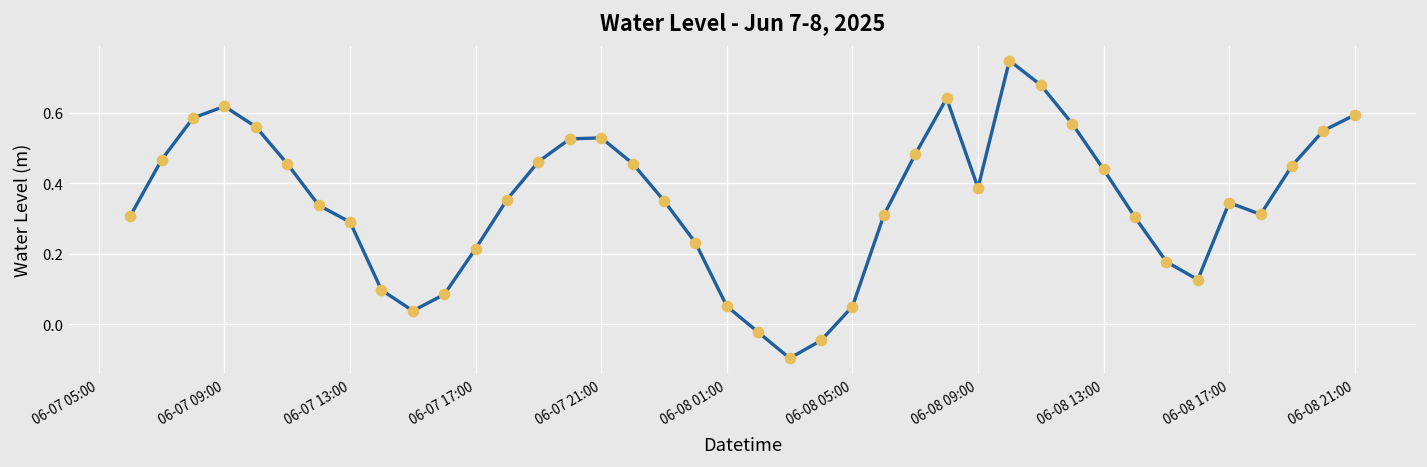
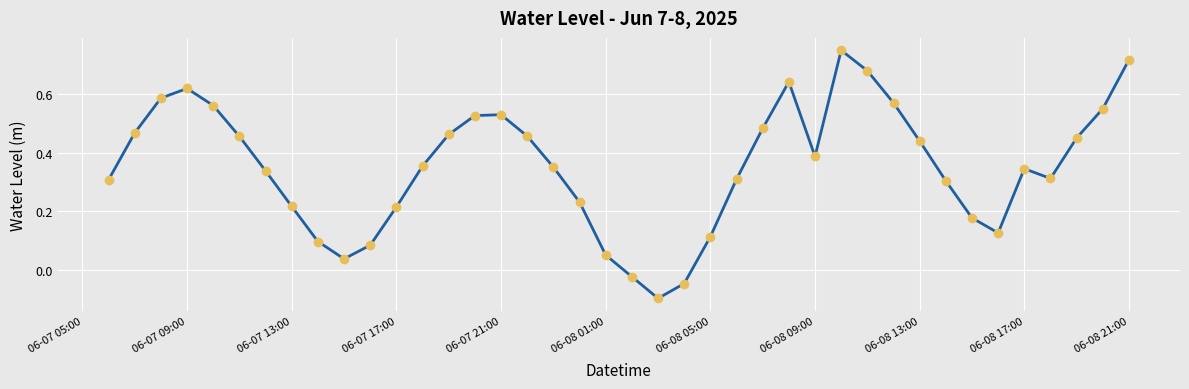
  {
    "06-07 09:00": 0.62,
-   "06-07 13:00": 0.29,
+   "06-07 13:00": 0.22,
    "06-07 17:00": 0.21,
    "06-07 21:00": 0.53,
    "06-08 01:00": 0.05,
-   "06-08 05:00": 0.05,
+   "06-08 05:00": 0.11,
    "06-08 09:00": 0.39,
    "06-08 13:00": 0.44,
    "06-08 17:00": 0.35,
-   "06-08 21:00": 0.59
+   "06-08 21:00": 0.72
  }
